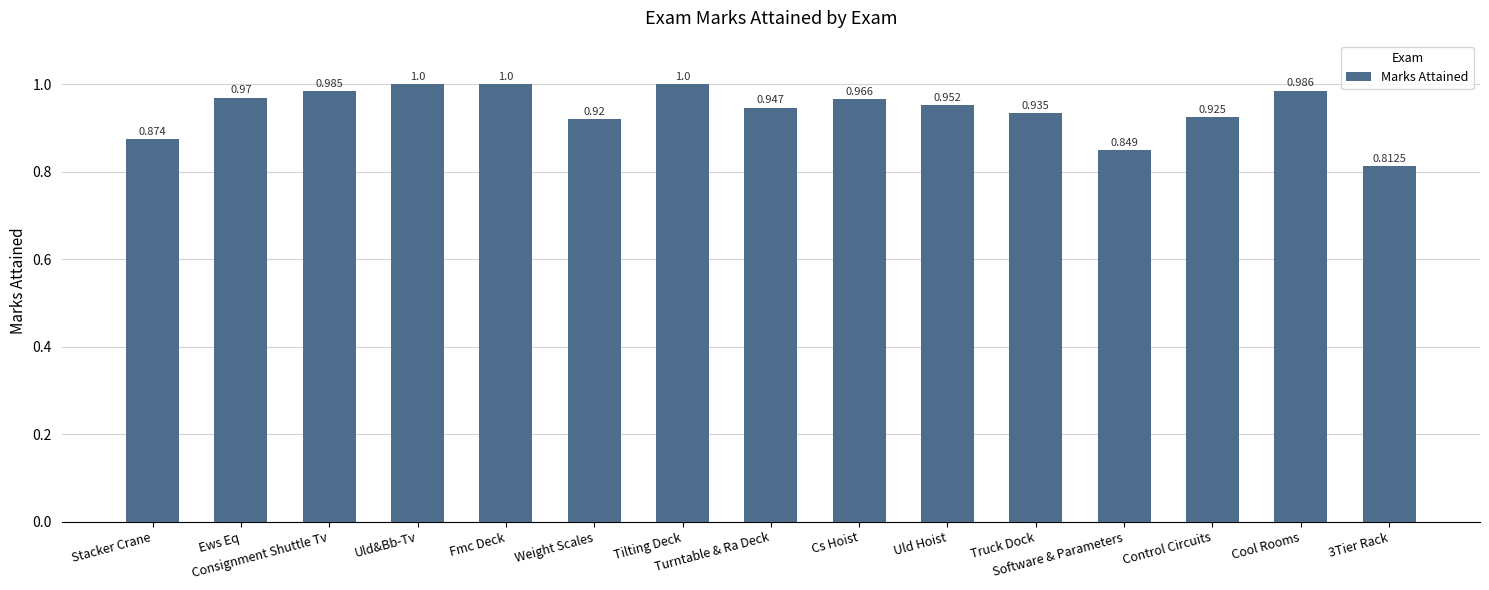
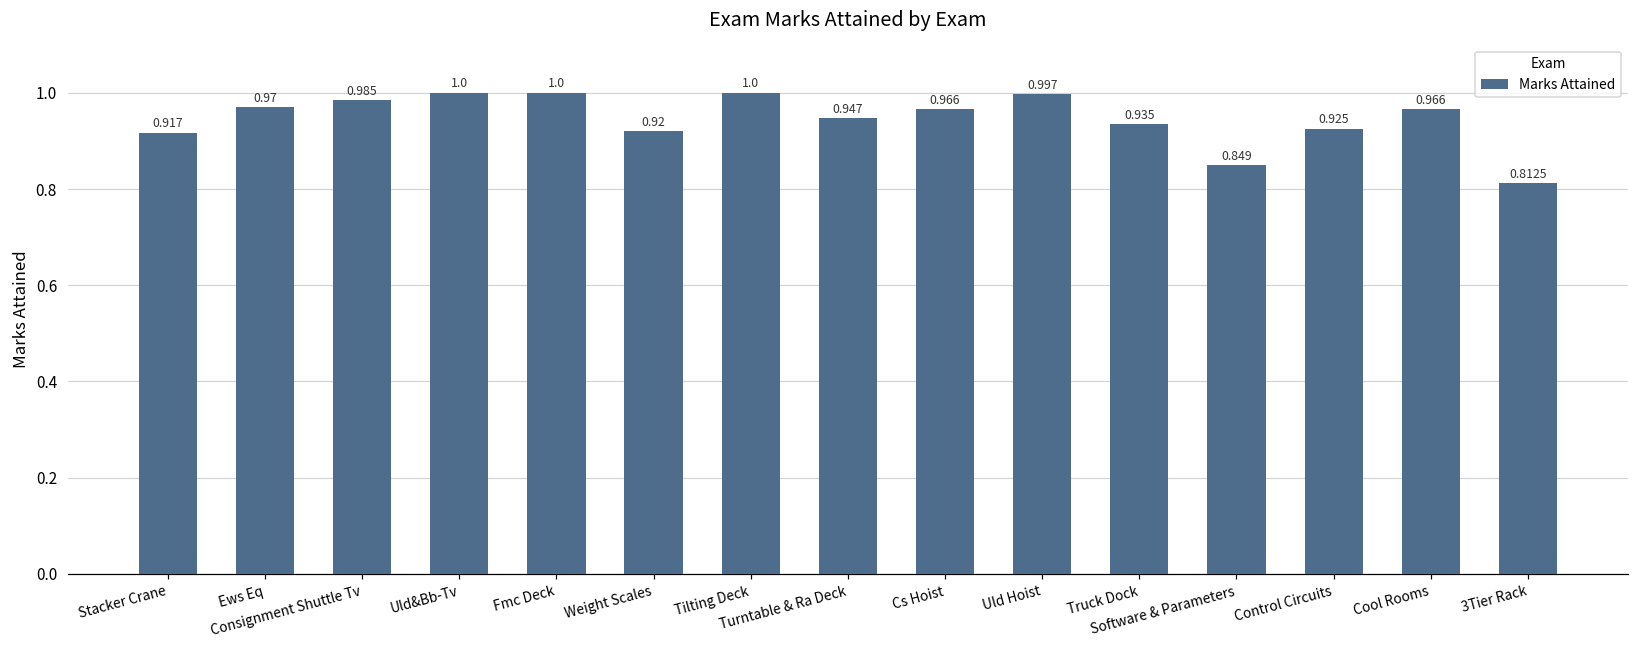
  {
-   "Stacker Crane": 0.874,
+   "Stacker Crane": 0.917,
    "Ews Eq": 0.97,
    "Consignment Shuttle Tv": 0.985,
    "Uld&Bb-Tv": 1.0,
    "Fmc Deck": 1.0,
    "Weight Scales": 0.92,
    "Tilting Deck": 1.0,
    "Turntable & Ra Deck": 0.947,
    "Cs Hoist": 0.966,
-   "Uld Hoist": 0.952,
+   "Uld Hoist": 0.997,
    "Truck Dock": 0.935,
    "Software & Parameters": 0.849,
    "Control Circuits": 0.925,
-   "Cool Rooms": 0.986,
+   "Cool Rooms": 0.966,
    "3Tier Rack": 0.8125
  }
